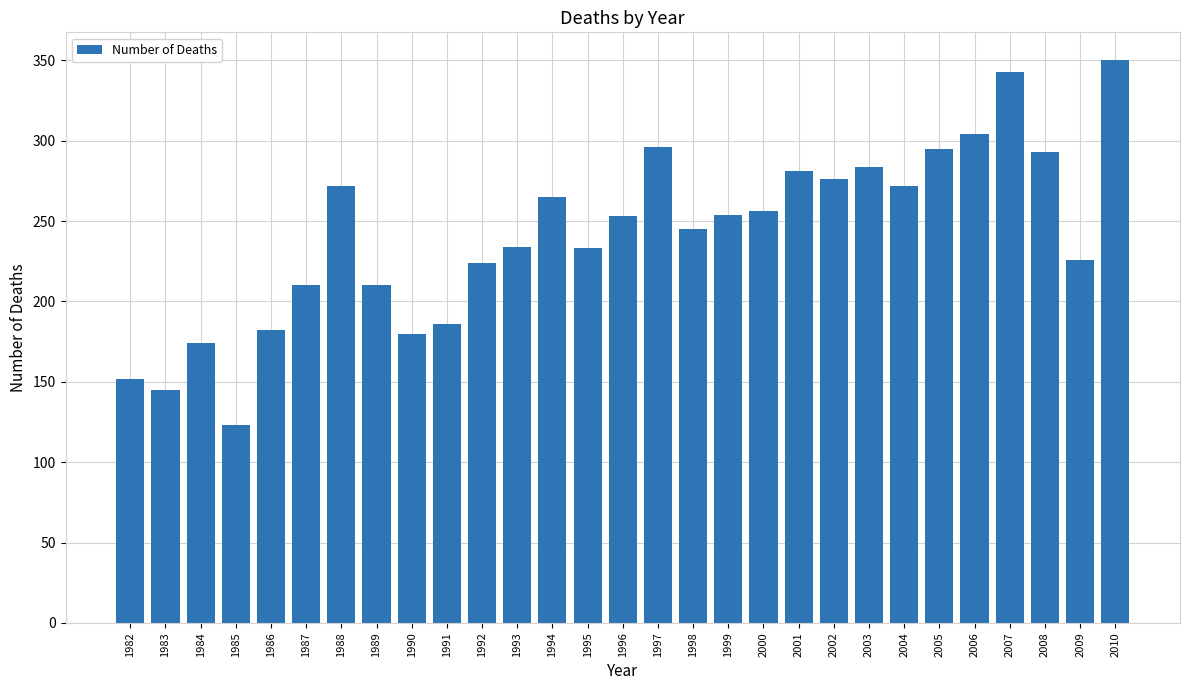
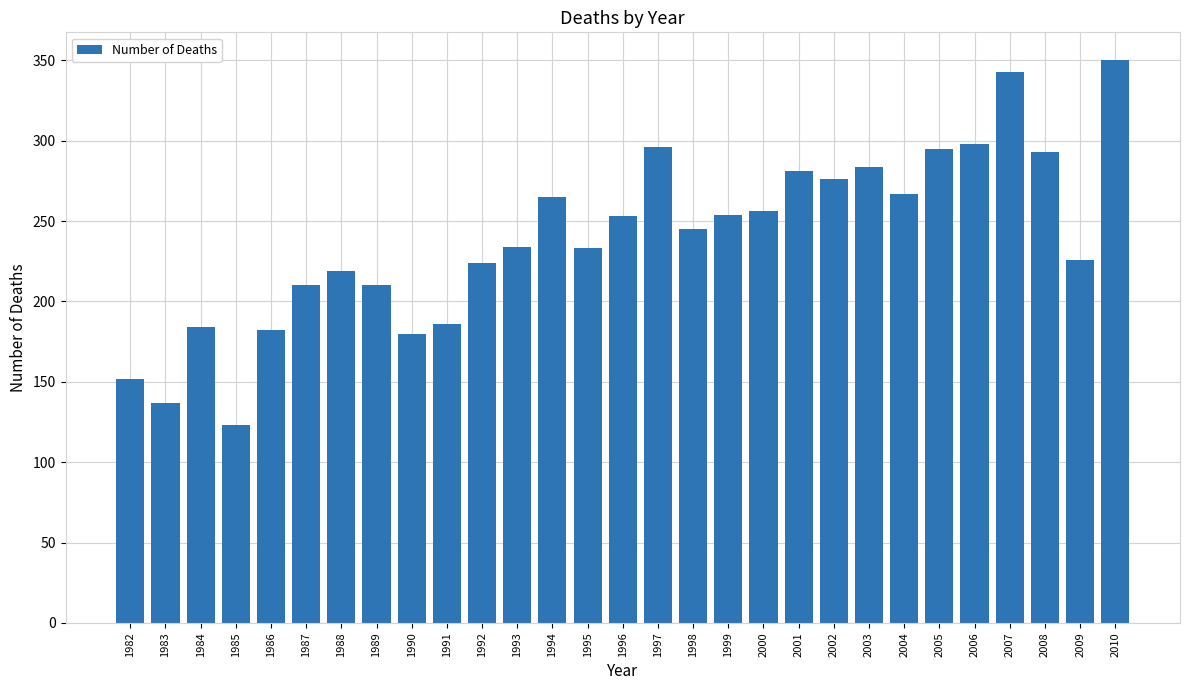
  {
    "1982": 152,
-   "1983": 145,
-   "1984": 174,
+   "1983": 137,
+   "1984": 184,
    "1985": 123,
    "1986": 182,
    "1987": 210,
-   "1988": 272,
+   "1988": 219,
    "1989": 210,
    "1990": 180,
    "1991": 186,
    "1992": 224,
    "1993": 234,
    "1994": 265,
    "1995": 233,
    "1996": 253,
    "1997": 296,
    "1998": 245,
    "1999": 254,
    "2000": 256,
    "2001": 281,
    "2002": 276,
    "2003": 284,
-   "2004": 272,
+   "2004": 267,
    "2005": 295,
-   "2006": 304,
+   "2006": 298,
    "2007": 343,
    "2008": 293,
    "2009": 226,
    "2010": 350
  }
